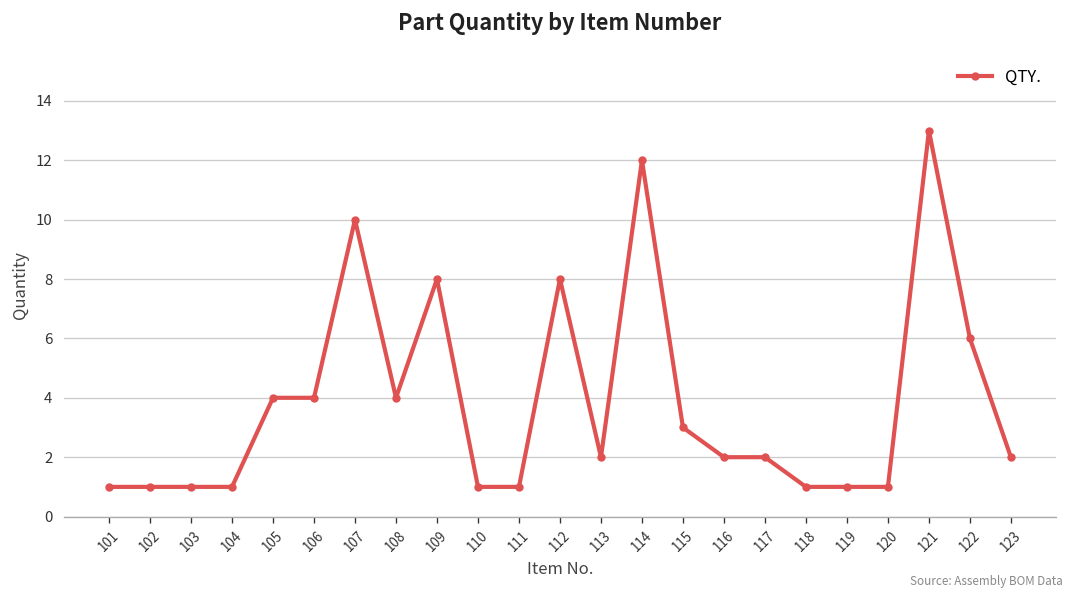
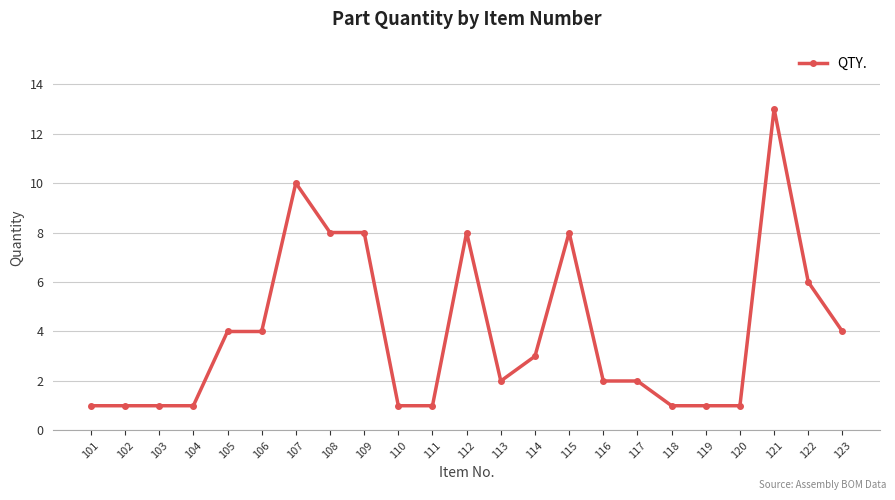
  {
    "101": 1,
    "102": 1,
    "103": 1,
    "104": 1,
    "105": 4,
    "106": 4,
    "107": 10,
-   "108": 4,
+   "108": 8,
    "109": 8,
    "110": 1,
    "111": 1,
    "112": 8,
    "113": 2,
-   "114": 12,
-   "115": 3,
+   "114": 3,
+   "115": 8,
    "116": 2,
    "117": 2,
    "118": 1,
    "119": 1,
    "120": 1,
    "121": 13,
    "122": 6,
-   "123": 2
+   "123": 4
  }
